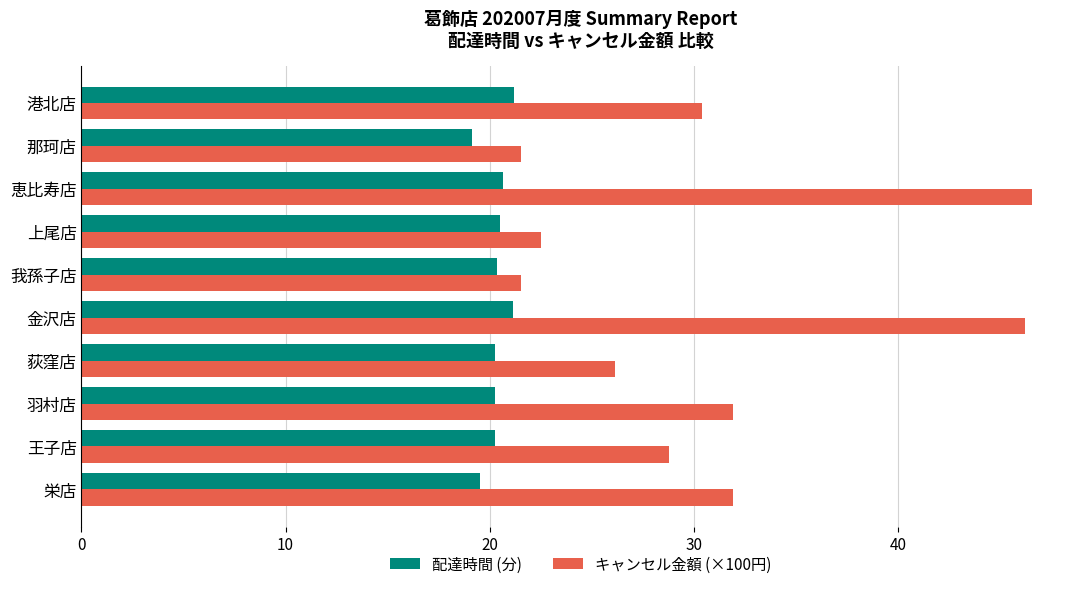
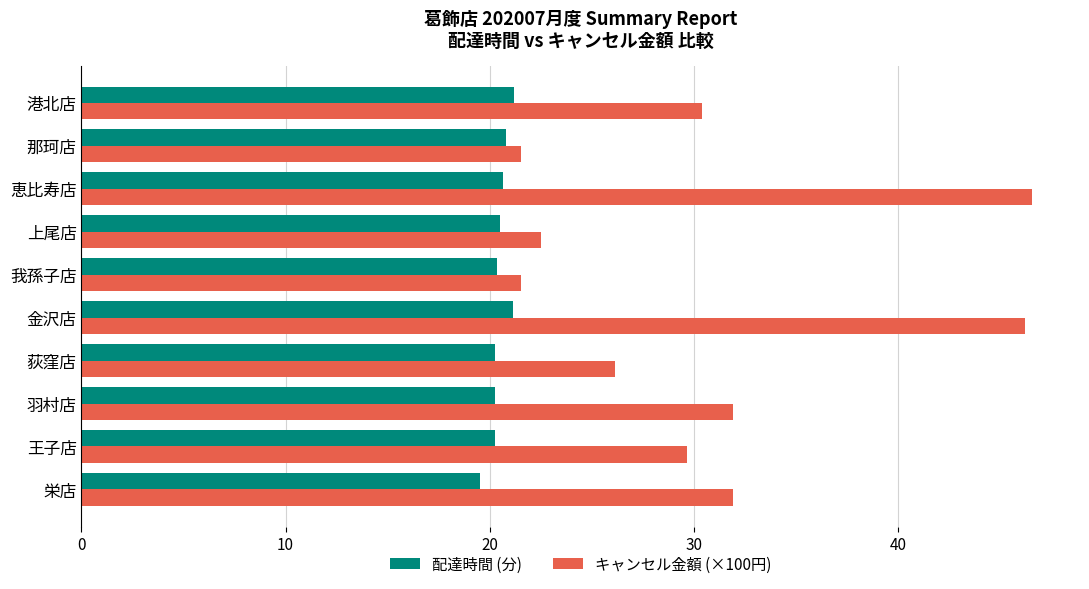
  {
    "配達時間 (分)": {
      "港北店": 21.2,
-     "那珂店": 19.2,
+     "那珂店": 20.8,
      "恵比寿店": 20.7,
      "上尾店": 20.5,
      "我孫子店": 20.4,
      "金沢店": 21.1,
      "荻窪店": 20.3,
      "羽村店": 20.3,
      "王子店": 20.2,
      "栄店": 19.5
    },
    "キャンセル金額 (×100円)": {
      "港北店": 30.4,
      "那珂店": 21.5,
      "恵比寿店": 46.6,
      "上尾店": 22.5,
      "我孫子店": 21.5,
      "金沢店": 46.2,
      "荻窪店": 26.2,
      "羽村店": 31.9,
-     "王子店": 28.8,
+     "王子店": 29.7,
      "栄店": 31.9
    }
  }
